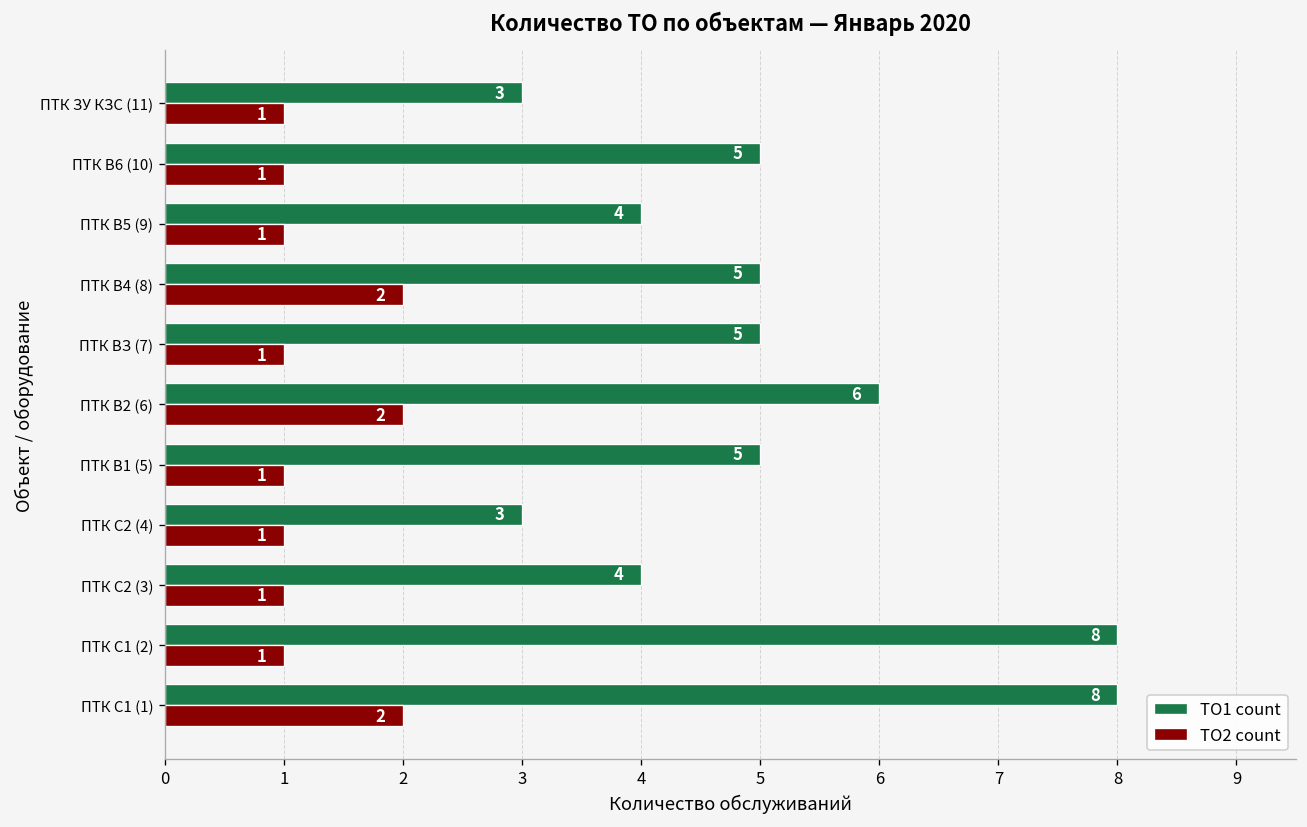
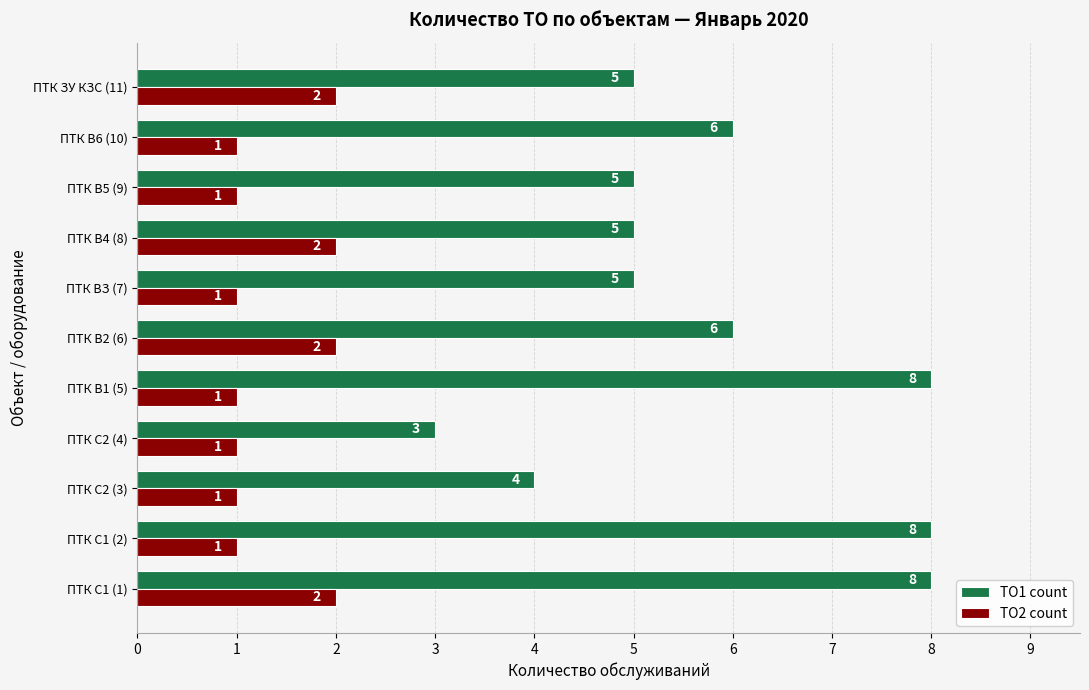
  {
    "ТО1 count": {
-     "ПТК ЗУ КЗС (11)": 3,
-     "ПТК В6 (10)": 5,
-     "ПТК В5 (9)": 4,
+     "ПТК ЗУ КЗС (11)": 5,
+     "ПТК В6 (10)": 6,
+     "ПТК В5 (9)": 5,
      "ПТК В4 (8)": 5,
      "ПТК ВЗ (7)": 5,
      "ПТК В2 (6)": 6,
-     "ПТК В1 (5)": 5,
+     "ПТК В1 (5)": 8,
      "ПТК С2 (4)": 3,
      "ПТК С2 (3)": 4,
      "ПТК С1 (2)": 8,
      "ПТК С1 (1)": 8
    },
    "ТО2 count": {
-     "ПТК ЗУ КЗС (11)": 1,
+     "ПТК ЗУ КЗС (11)": 2,
      "ПТК В6 (10)": 1,
      "ПТК В5 (9)": 1,
      "ПТК В4 (8)": 2,
      "ПТК ВЗ (7)": 1,
      "ПТК В2 (6)": 2,
      "ПТК В1 (5)": 1,
      "ПТК С2 (4)": 1,
      "ПТК С2 (3)": 1,
      "ПТК С1 (2)": 1,
      "ПТК С1 (1)": 2
    }
  }
